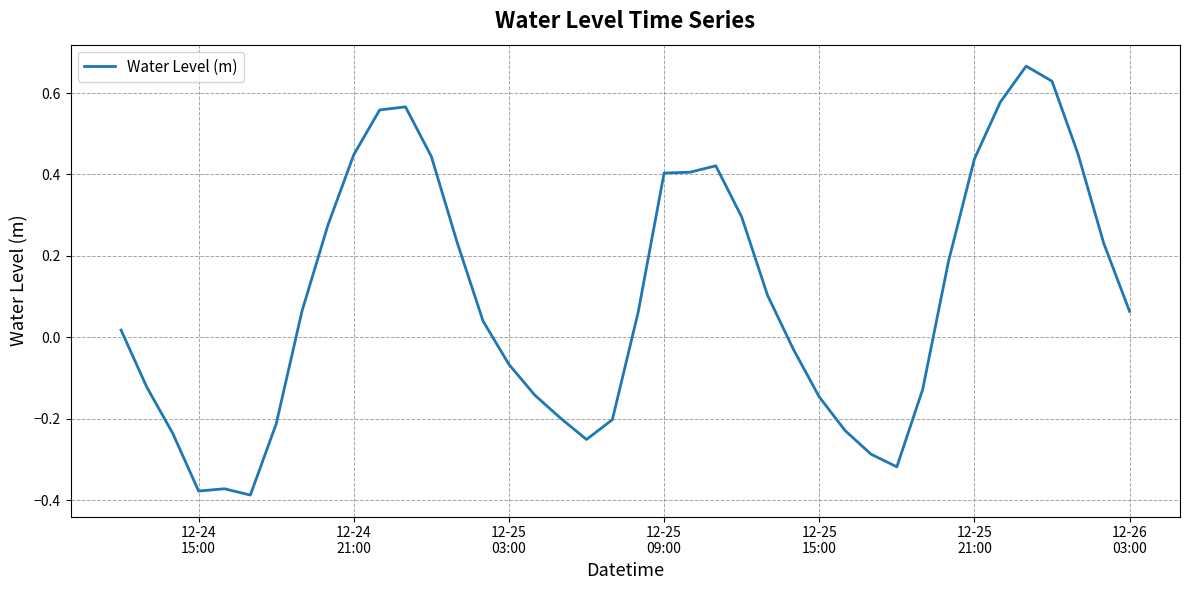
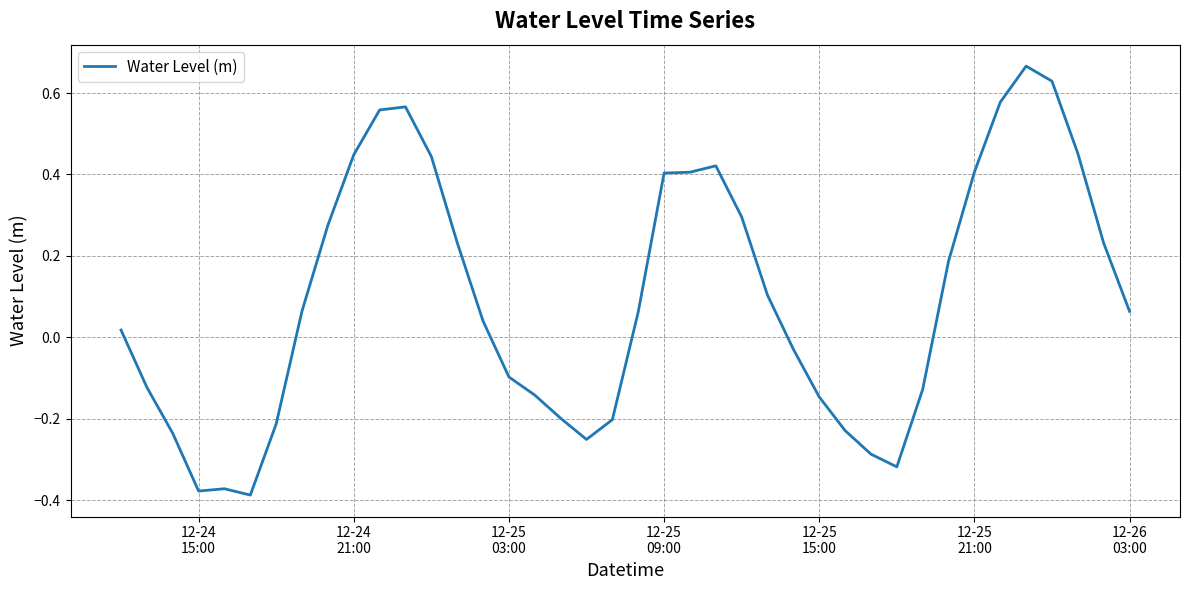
  {
    "12-24 15:00": -0.38,
    "12-24 21:00": 0.45,
-   "12-25 03:00": -0.07,
+   "12-25 03:00": -0.10,
    "12-25 09:00": 0.40,
    "12-25 15:00": -0.15,
-   "12-25 21:00": 0.44,
+   "12-25 21:00": 0.41,
    "12-26 03:00": 0.06
  }
